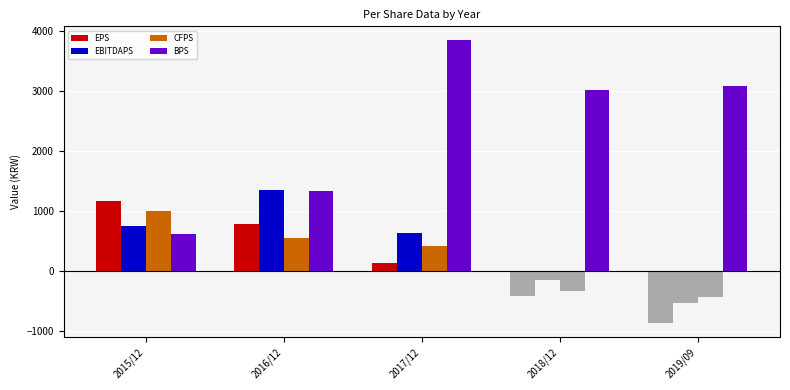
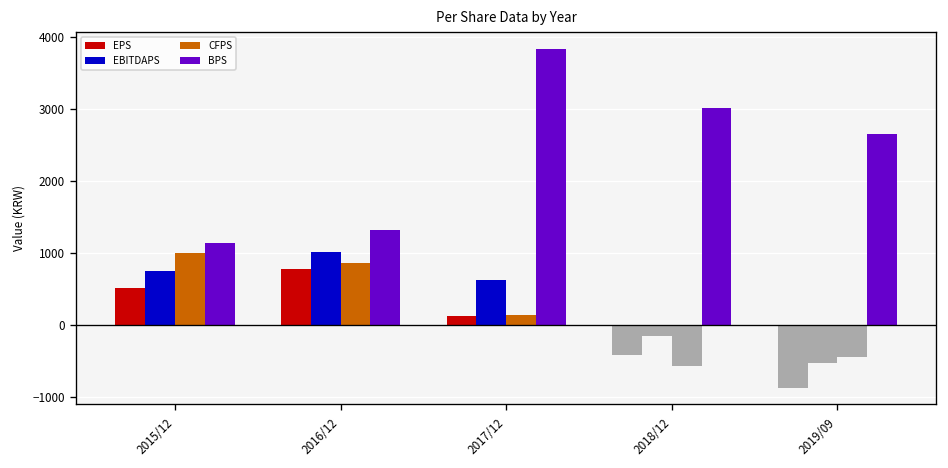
  {
    "EPS": {
-     "2015/12": 1200,
+     "2015/12": 500,
      "2016/12": 800,
      "2017/12": 100,
      "2018/12": -400,
      "2019/09": -900
    },
    "EBITDAPS": {
      "2015/12": 800,
-     "2016/12": 1400,
+     "2016/12": 1000,
      "2017/12": 600,
      "2018/12": -200,
      "2019/09": -500
    },
    "CFPS": {
      "2015/12": 1000,
-     "2016/12": 600,
-     "2017/12": 400,
-     "2018/12": -300,
+     "2016/12": 900,
+     "2017/12": 100,
+     "2018/12": -600,
      "2019/09": -400
    },
    "BPS": {
-     "2015/12": 600,
+     "2015/12": 1100,
      "2016/12": 1300,
      "2017/12": 3800,
      "2018/12": 3000,
-     "2019/09": 3100
+     "2019/09": 2700
    }
  }
